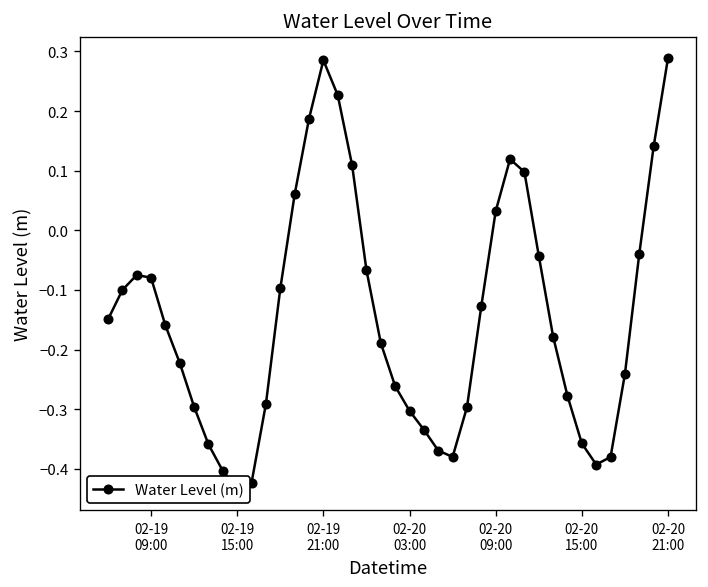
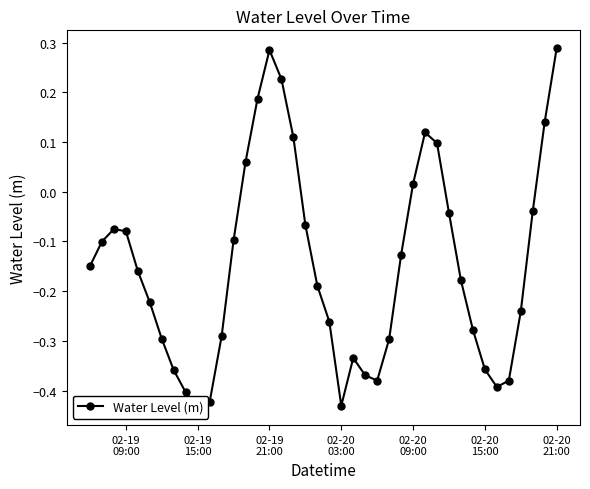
  {
    "02-19 09:00": -0.08,
    "02-19 21:00": 0.29,
-   "02-20 03:00": -0.30,
-   "02-20 09:00": 0.03,
+   "02-20 03:00": -0.43,
+   "02-20 09:00": 0.02,
    "02-20 15:00": -0.36,
    "02-20 21:00": 0.29
  }
